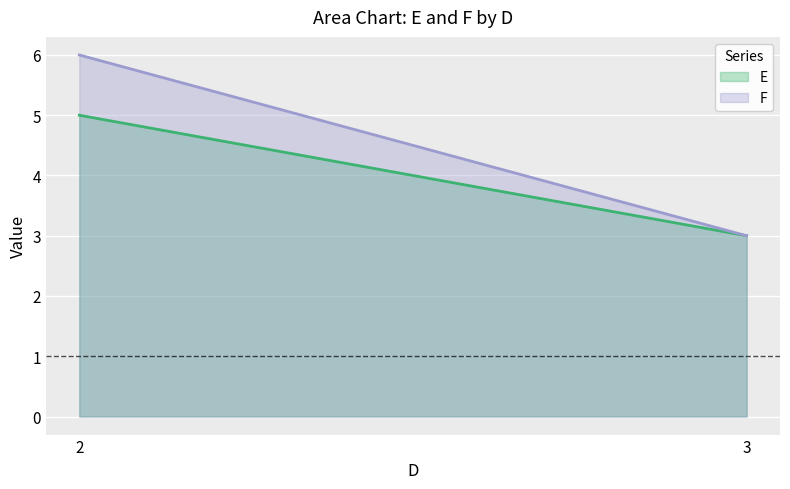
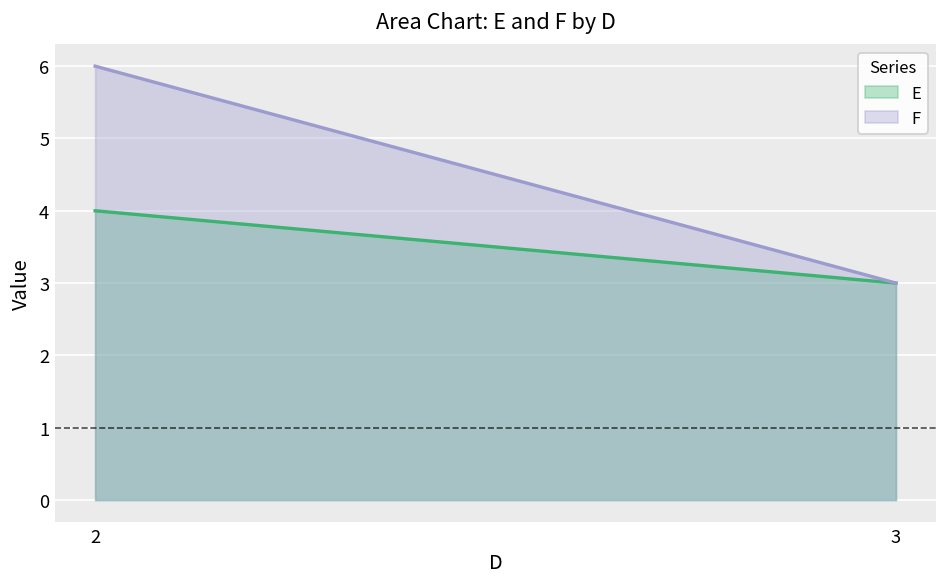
  {
    "E": {
-     "2": 5
+     "2": 4
    },
    "F": {
      "2": 6
    }
  }
